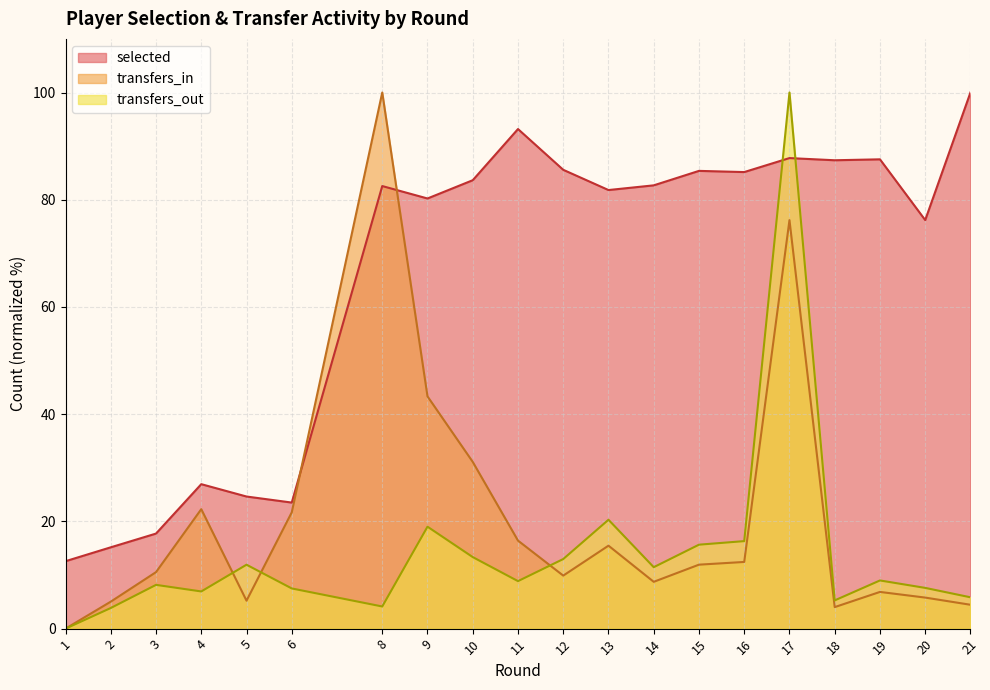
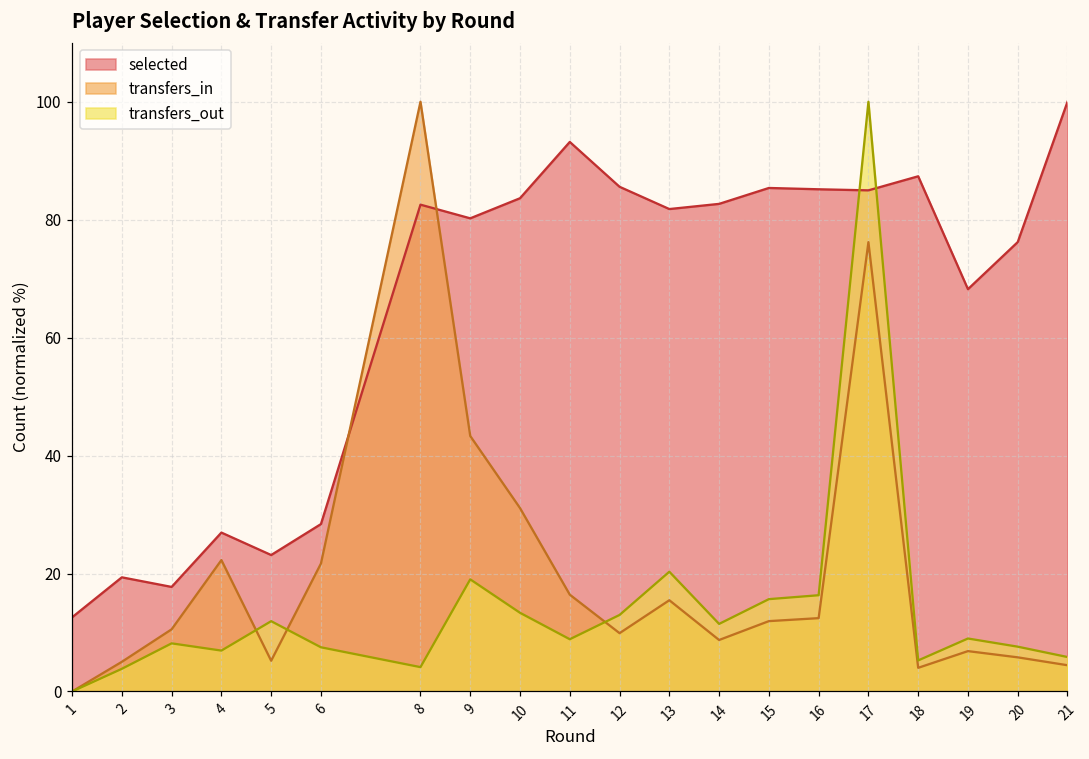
  {
    "selected": {
      "1": 13,
-     "2": 15,
+     "2": 19,
      "3": 18,
      "4": 27,
-     "5": 25,
-     "6": 24,
+     "5": 23,
+     "6": 28,
      "8": 83,
      "9": 80,
      "10": 84,
      "11": 93,
      "12": 86,
      "13": 82,
      "14": 83,
      "15": 85,
      "16": 85,
-     "17": 88,
+     "17": 85,
      "18": 87,
-     "19": 88,
+     "19": 68,
      "20": 76,
      "21": 100
    }
  }
